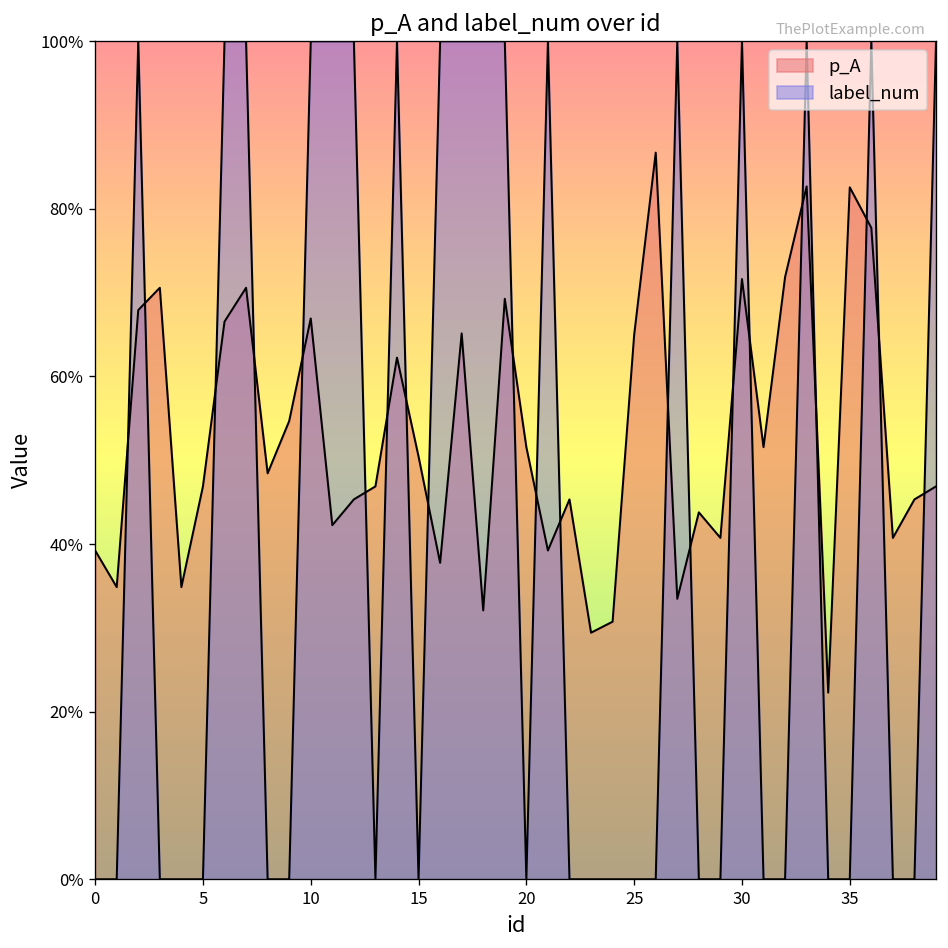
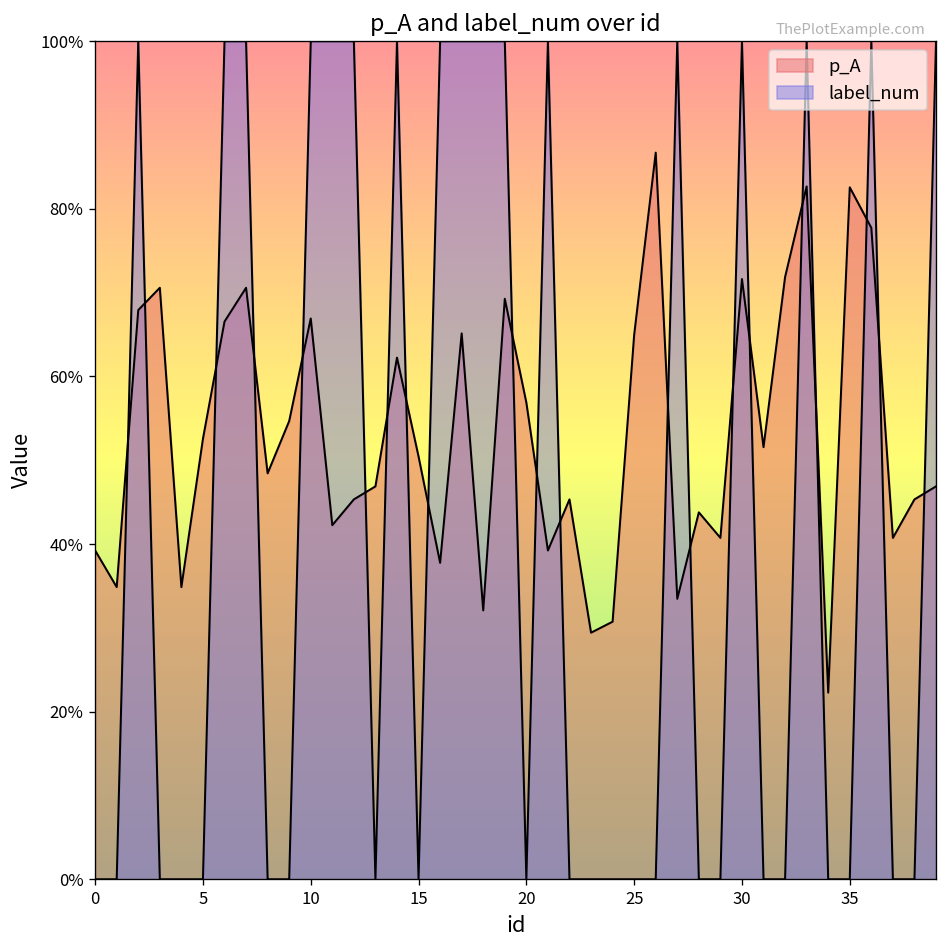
  {
    "p_A": {
      "0": "39%",
-     "5": "47%",
+     "5": "53%",
      "10": "67%",
      "15": "50%",
-     "20": "52%",
+     "20": "57%",
      "25": "65%",
      "30": "72%",
      "35": "83%"
    },
    "label_num": {
      "0": "0%",
      "5": "0%",
      "10": "100%",
      "15": "0%",
      "20": "0%",
      "25": "0%",
      "30": "100%",
      "35": "0%"
    }
  }
